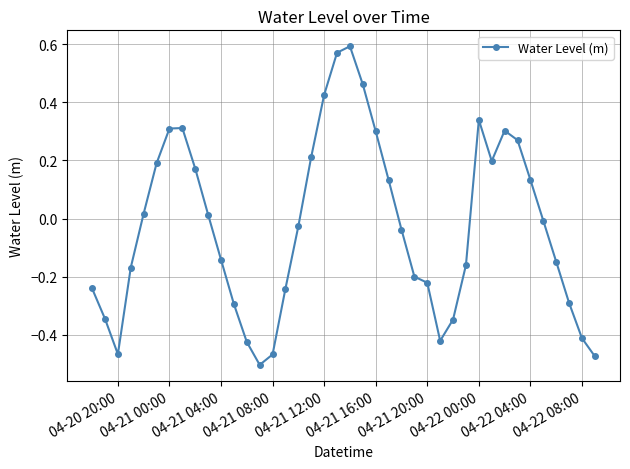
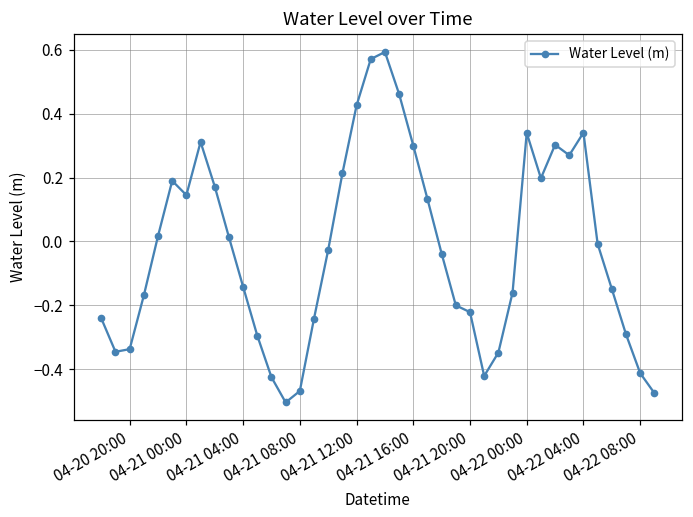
  {
-   "04-20 20:00": -0.47,
-   "04-21 00:00": 0.31,
+   "04-20 20:00": -0.34,
+   "04-21 00:00": 0.14,
    "04-21 04:00": -0.14,
    "04-21 08:00": -0.47,
    "04-21 12:00": 0.43,
    "04-21 16:00": 0.30,
    "04-21 20:00": -0.22,
    "04-22 00:00": 0.34,
-   "04-22 04:00": 0.13,
+   "04-22 04:00": 0.34,
    "04-22 08:00": -0.41
  }
